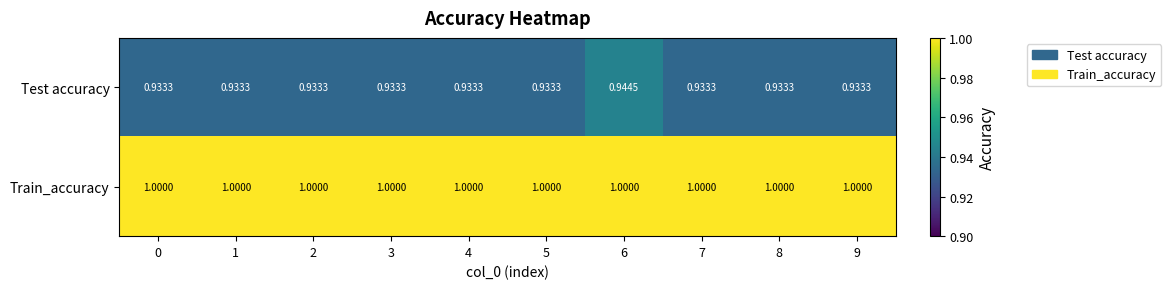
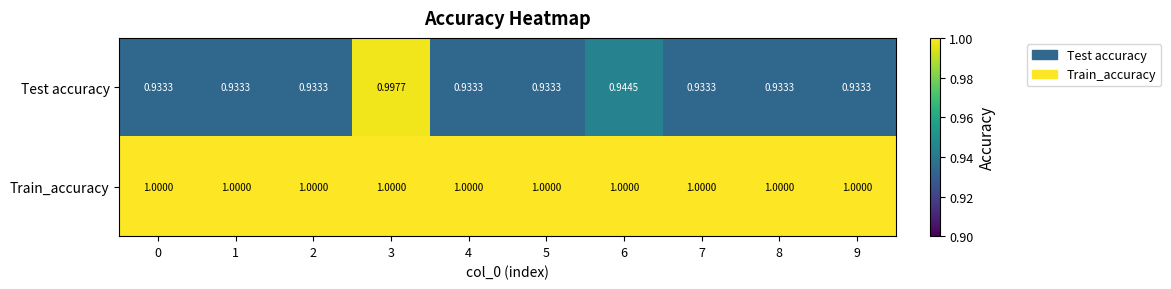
  {
    "Test accuracy": {
      "0": 0.9333,
      "1": 0.9333,
      "2": 0.9333,
-     "3": 0.9333,
+     "3": 0.9977,
      "4": 0.9333,
      "5": 0.9333,
      "6": 0.9445,
      "7": 0.9333,
      "8": 0.9333,
      "9": 0.9333
    },
    "Train_accuracy": {
      "0": 1.0000,
      "1": 1.0000,
      "2": 1.0000,
      "3": 1.0000,
      "4": 1.0000,
      "5": 1.0000,
      "6": 1.0000,
      "7": 1.0000,
      "8": 1.0000,
      "9": 1.0000
    }
  }
